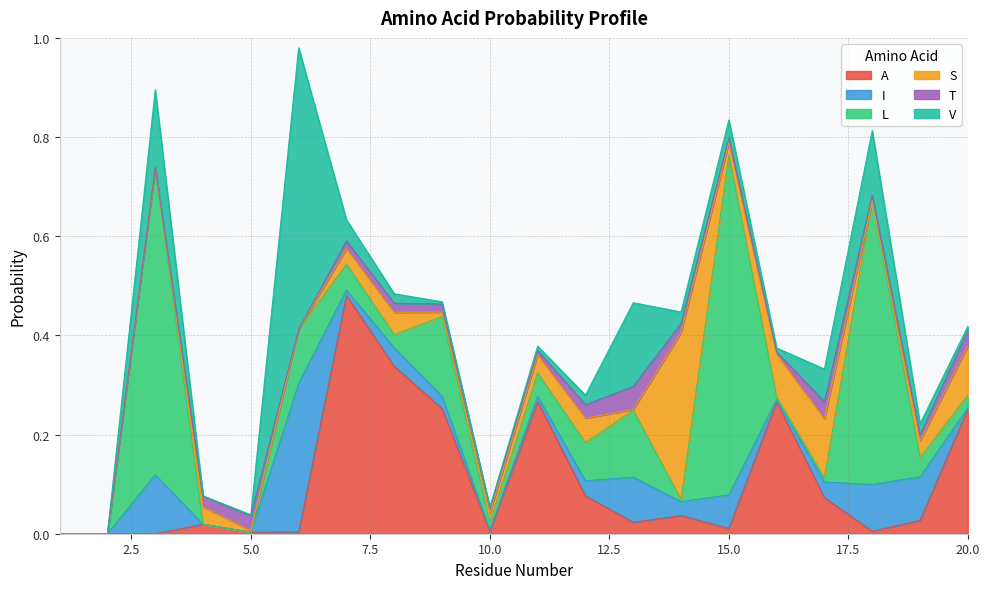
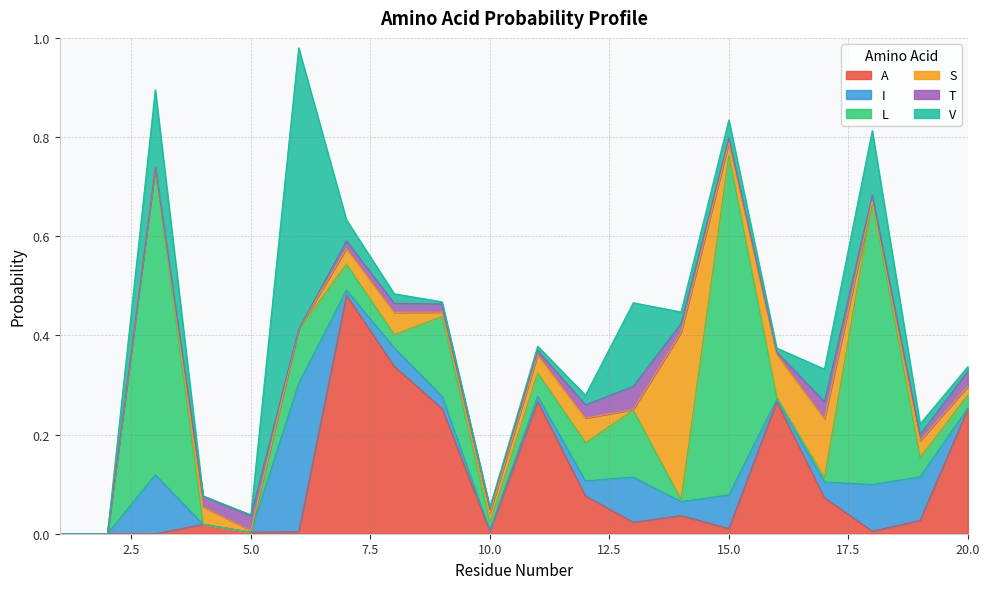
  {
    "A": {
      "15.0": 0.01
    },
    "I": {
      "15.0": 0.07
    },
    "S": {
      "10.0": 0.02,
      "15.0": 0.03,
-     "20.0": 0.10
+     "20.0": 0.02
    },
    "T": {
      "15.0": 0.01,
      "20.0": 0.03
    }
  }
